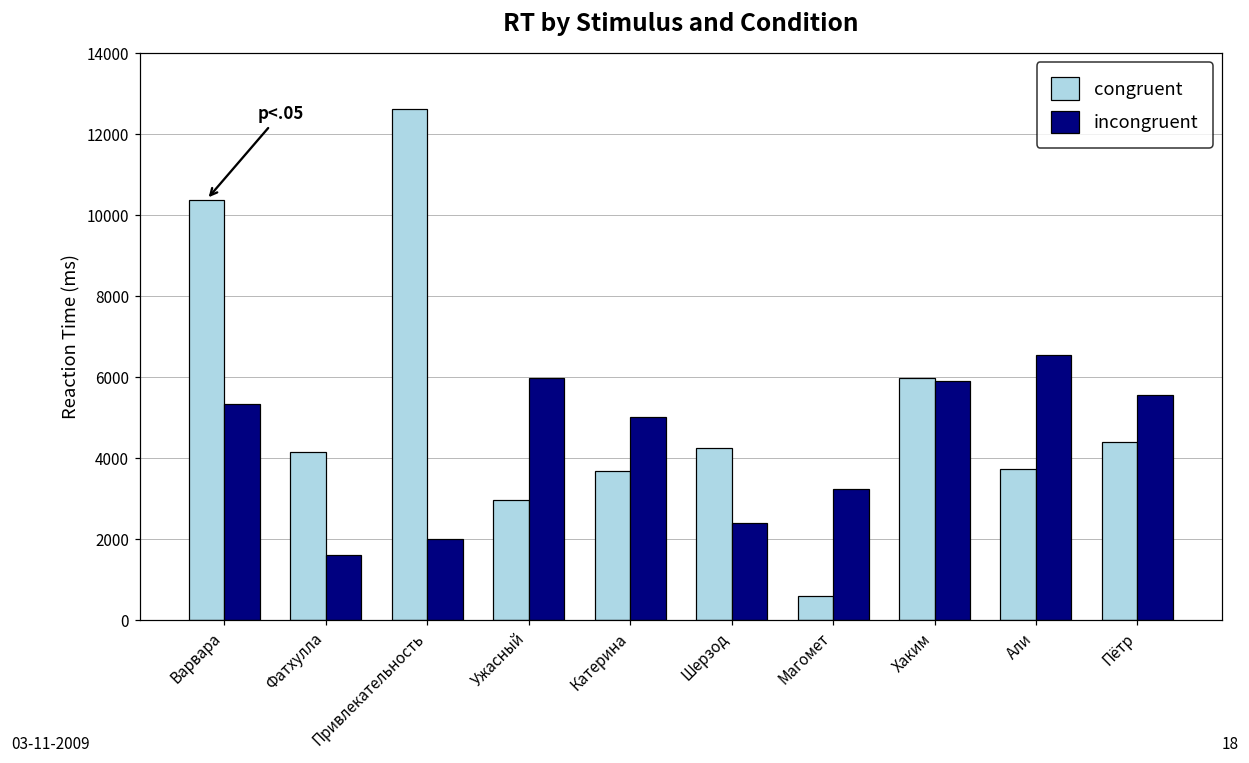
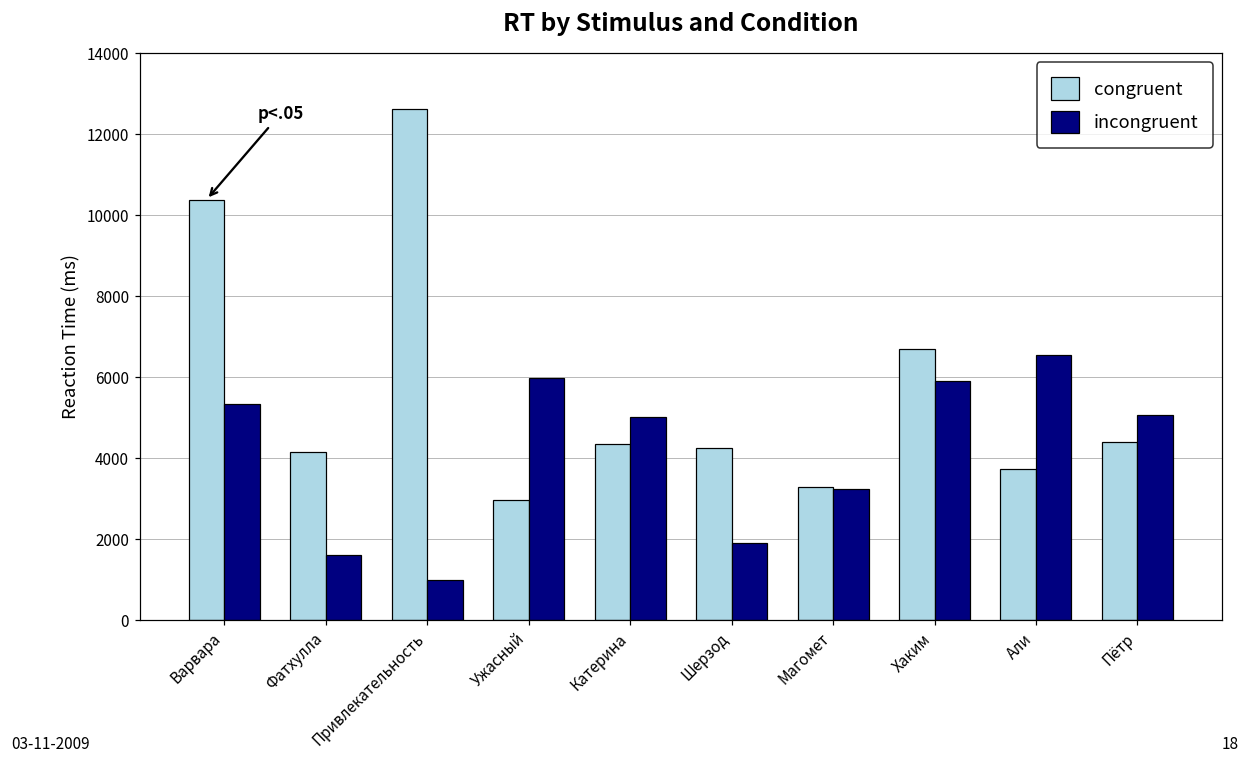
  {
    "congruent": {
      "Фатхулла": 4100,
      "Привлекательность": 12600,
      "Ужасный": 3000,
-     "Катерина": 3700,
+     "Катерина": 4300,
      "Шерзод": 4200,
-     "Магомет": 600,
-     "Хаким": 6000,
+     "Магомет": 3300,
+     "Хаким": 6700,
      "Али": 3700,
      "Пётр": 4400
    },
    "incongruent": {
      "Варвара": 5300,
      "Фатхулла": 1600,
-     "Привлекательность": 2000,
+     "Привлекательность": 1000,
      "Ужасный": 6000,
      "Катерина": 5000,
-     "Шерзод": 2400,
+     "Шерзод": 1900,
      "Магомет": 3200,
      "Хаким": 5900,
      "Али": 6600,
-     "Пётр": 5500
+     "Пётр": 5100
    }
  }
